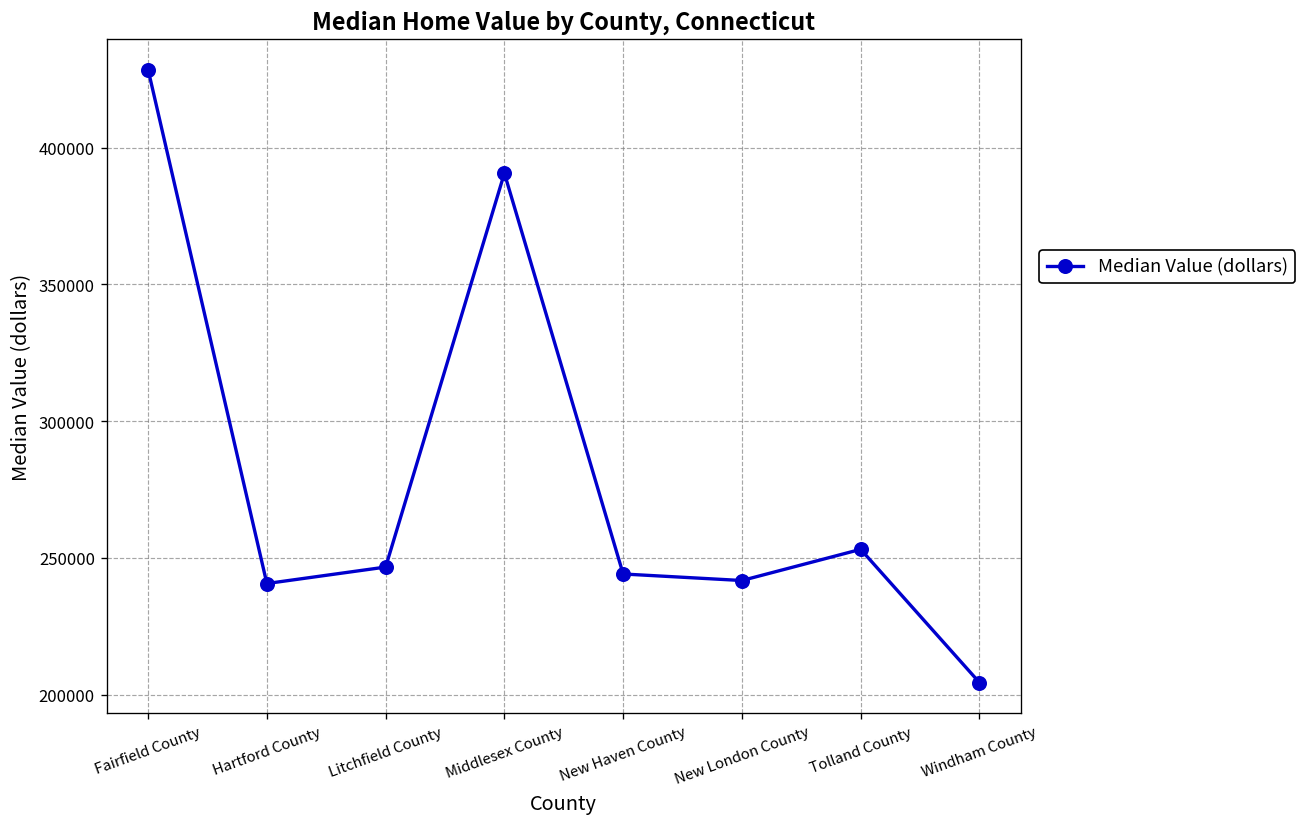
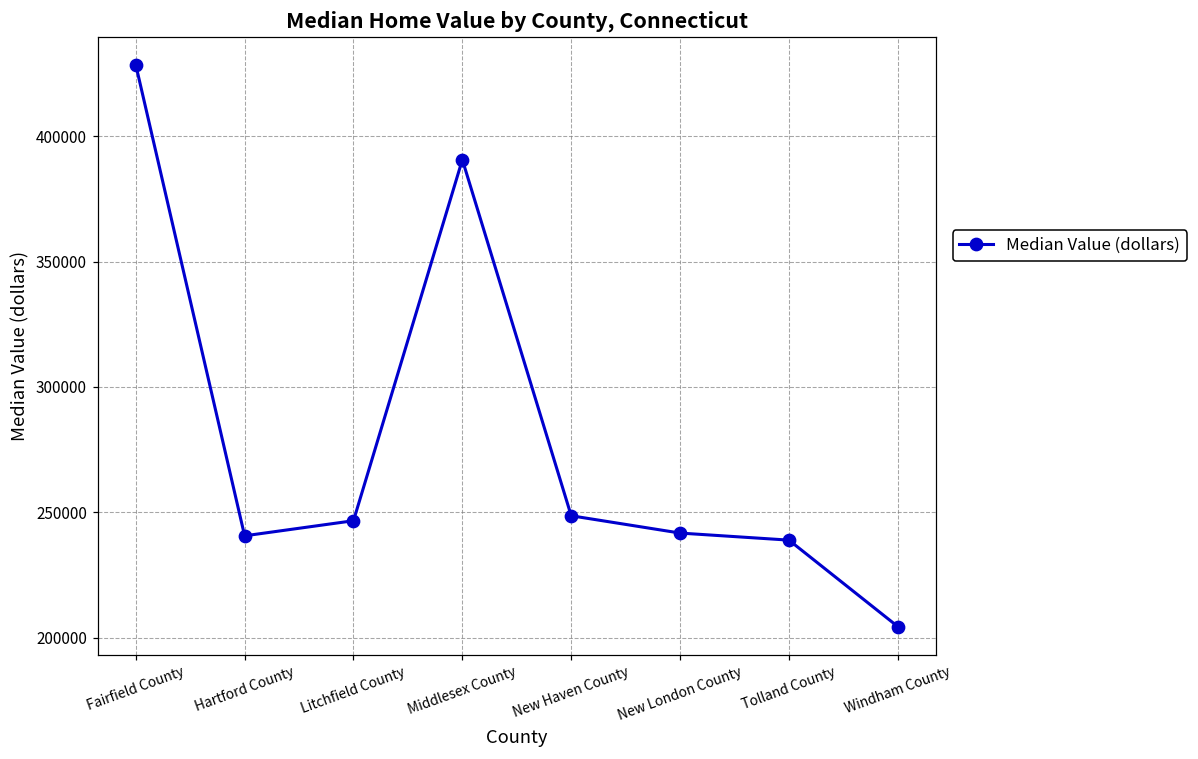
  {
    "Fairfield County": 429000,
    "Hartford County": 241000,
    "Litchfield County": 247000,
    "Middlesex County": 391000,
-   "New Haven County": 244000,
+   "New Haven County": 249000,
    "New London County": 242000,
-   "Tolland County": 253000,
+   "Tolland County": 239000,
    "Windham County": 204000
  }
